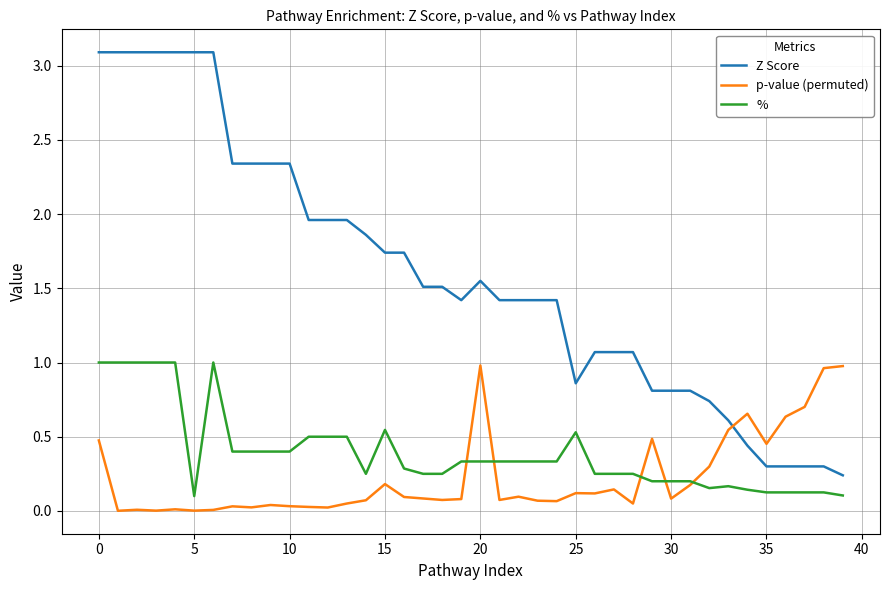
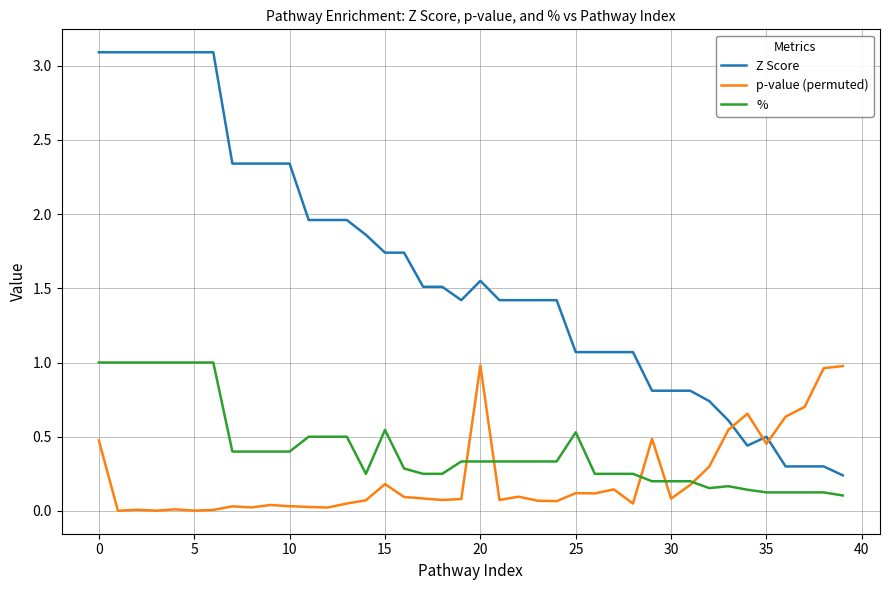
  {
    "Z Score": {
      "0": 3.09,
      "5": 3.09,
      "10": 2.34,
      "15": 1.74,
      "20": 1.55,
-     "25": 0.86,
+     "25": 1.07,
      "30": 0.81,
-     "35": 0.3
+     "35": 0.5
    },
    "p-value (permuted)": {
      "0": 0.48,
      "5": 0.00,
      "10": 0.03,
      "15": 0.18,
      "20": 0.98,
      "25": 0.12,
      "30": 0.08,
      "35": 0.45
    },
    "%": {
      "0": 1.0,
-     "5": 0.1,
+     "5": 1.0,
      "10": 0.4,
      "15": 0.55,
      "20": 0.33,
      "25": 0.53,
      "30": 0.2,
      "35": 0.13
    }
  }
